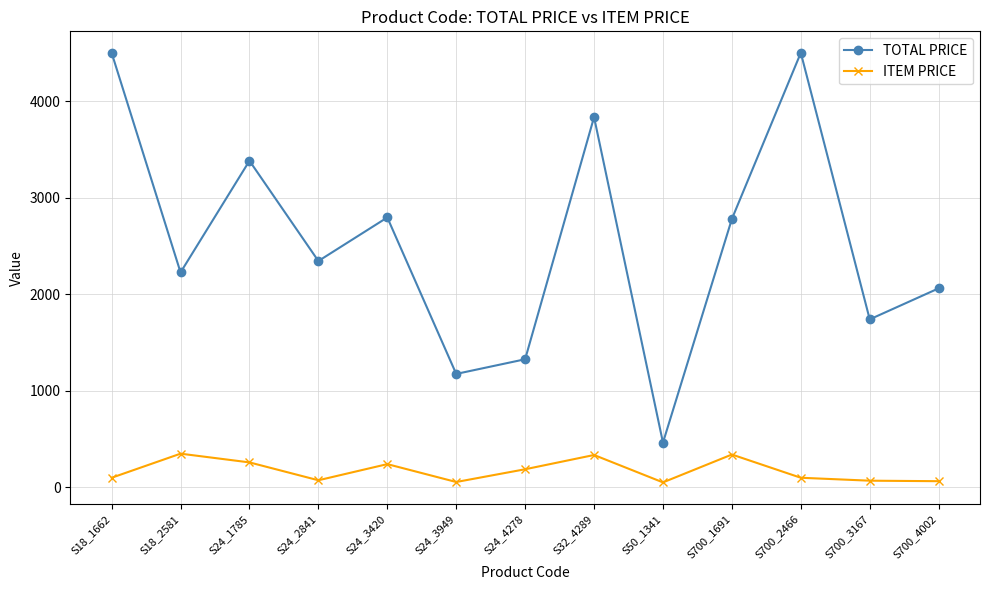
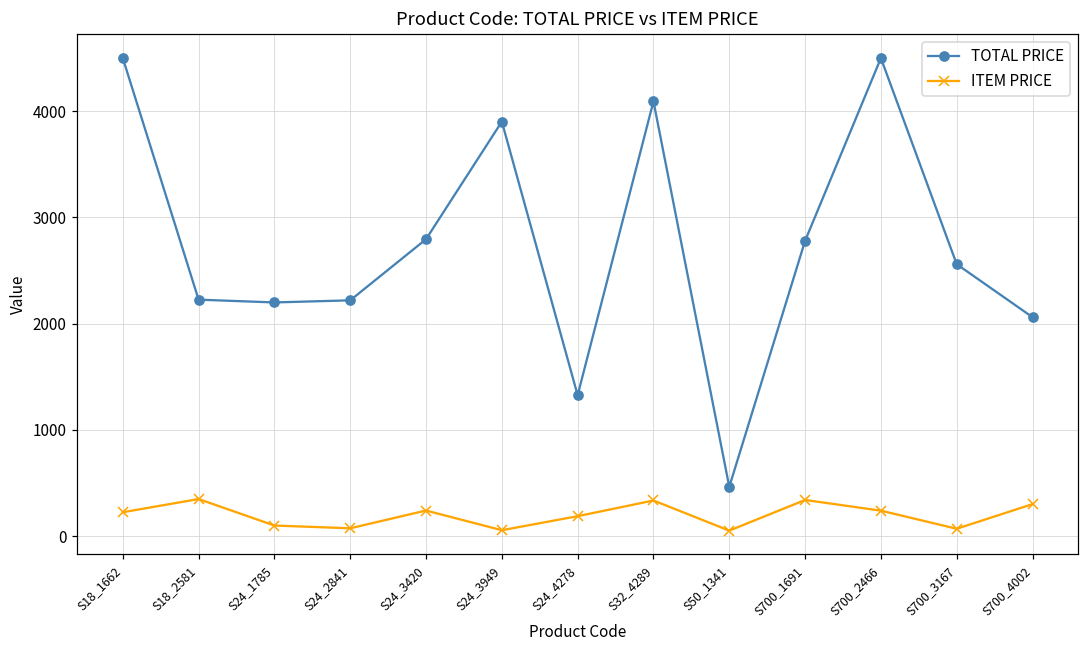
  {
    "TOTAL PRICE": {
      "S18_1662": 4500,
      "S18_2581": 2200,
-     "S24_1785": 3400,
-     "S24_2841": 2300,
+     "S24_1785": 2200,
+     "S24_2841": 2200,
      "S24_3420": 2800,
-     "S24_3949": 1200,
+     "S24_3949": 3900,
      "S24_4278": 1300,
-     "S32_4289": 3800,
+     "S32_4289": 4100,
      "S50_1341": 500,
      "S700_1691": 2800,
      "S700_2466": 4500,
-     "S700_3167": 1700,
+     "S700_3167": 2600,
      "S700_4002": 2100
    },
    "ITEM PRICE": {
-     "S18_1662": 100,
+     "S18_1662": 200,
      "S18_2581": 300,
-     "S24_1785": 300,
+     "S24_1785": 100,
      "S24_2841": 100,
      "S24_3420": 200,
      "S24_3949": 100,
      "S24_4278": 200,
      "S32_4289": 300,
      "S50_1341": 100,
      "S700_1691": 300,
-     "S700_2466": 100,
+     "S700_2466": 200,
      "S700_3167": 100,
-     "S700_4002": 100
+     "S700_4002": 300
    }
  }
